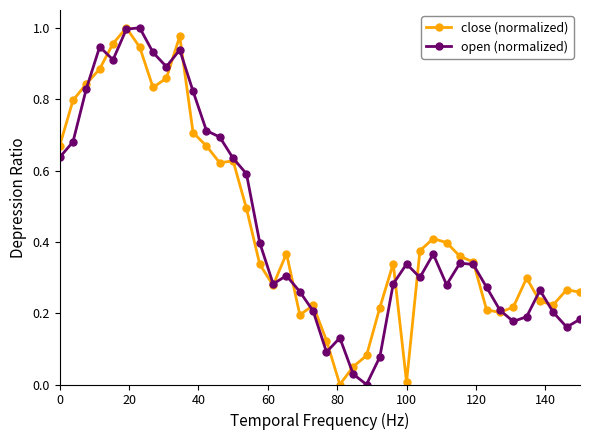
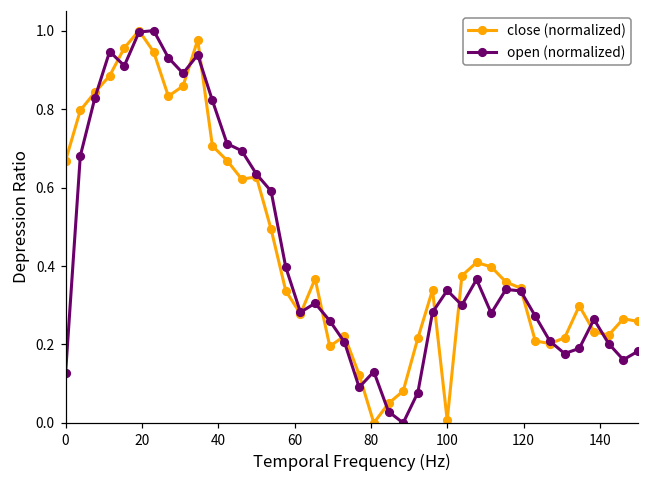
  {
    "close (normalized)": {
      "0": 0.67,
      "100": 0.01
    },
    "open (normalized)": {
-     "0": 0.64,
+     "0": 0.13,
      "100": 0.34
    }
  }
